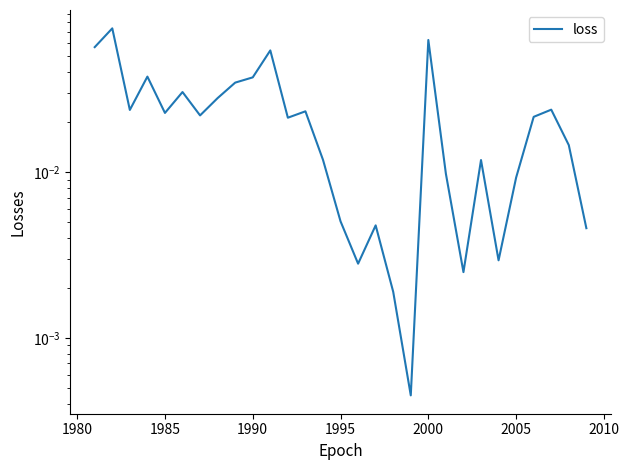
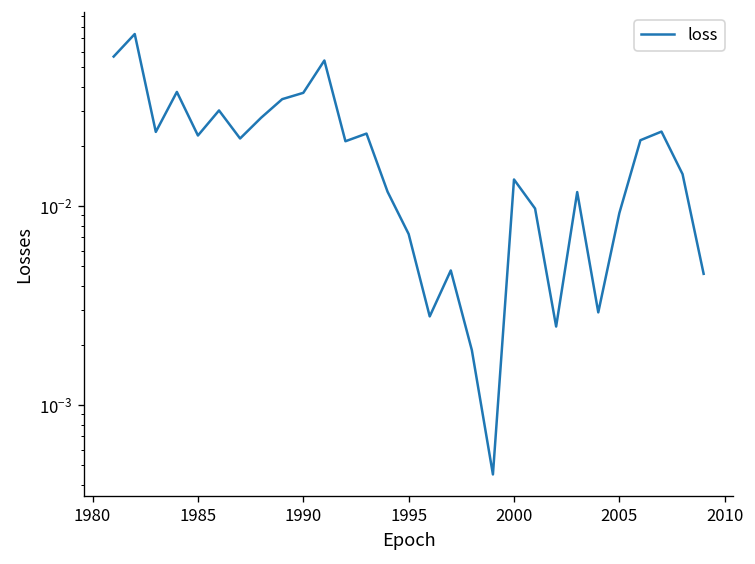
  {
    "1985": 0.023,
    "1990": 0.037,
-   "1995": 0.0050,
-   "2000": 0.063,
+   "1995": 0.007,
+   "2000": 0.014,
    "2005": 0.009
  }
